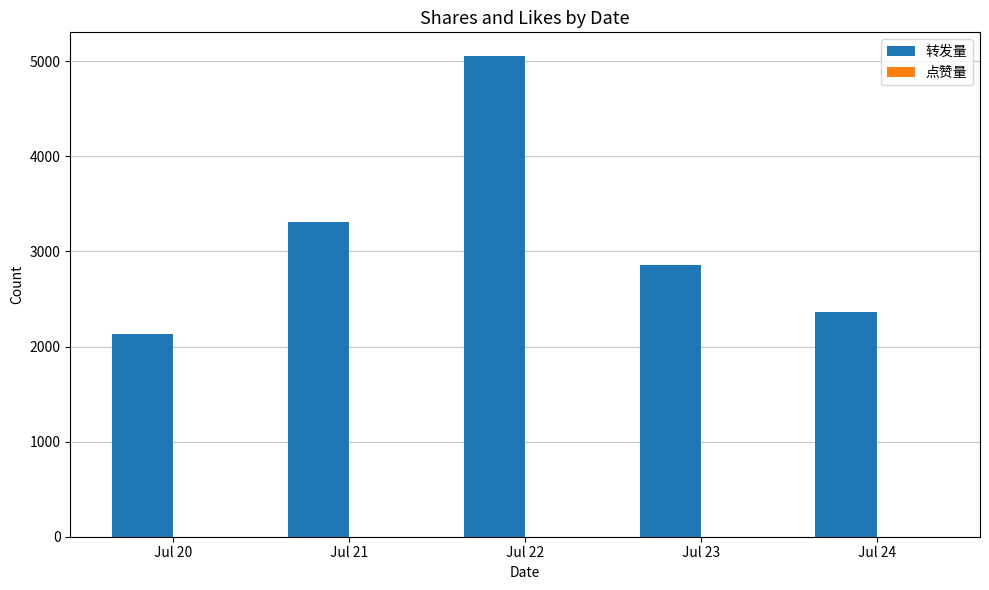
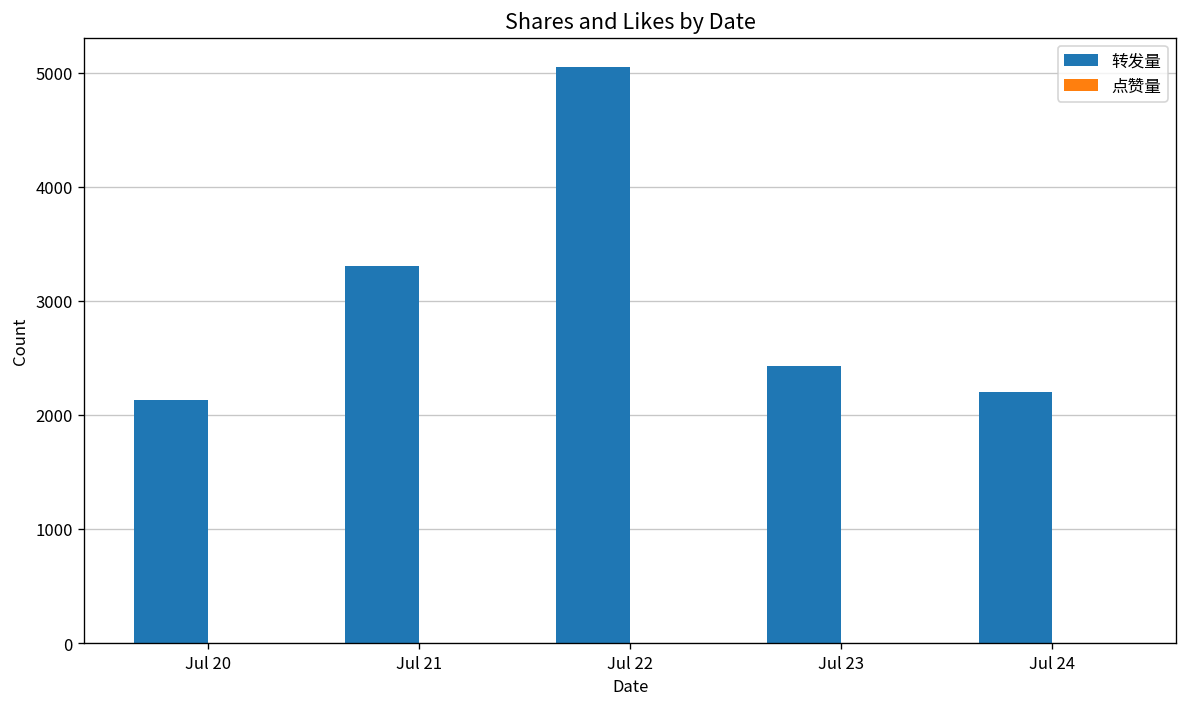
  {
    "转发量": {
      "Jul 20": 2100,
      "Jul 21": 3300,
      "Jul 22": 5100,
-     "Jul 23": 2900,
-     "Jul 24": 2400
+     "Jul 23": 2400,
+     "Jul 24": 2200
    },
    "点赞量": {
      "Jul 20": 0,
      "Jul 21": 0,
      "Jul 22": 0,
      "Jul 23": 0,
      "Jul 24": 0
    }
  }
